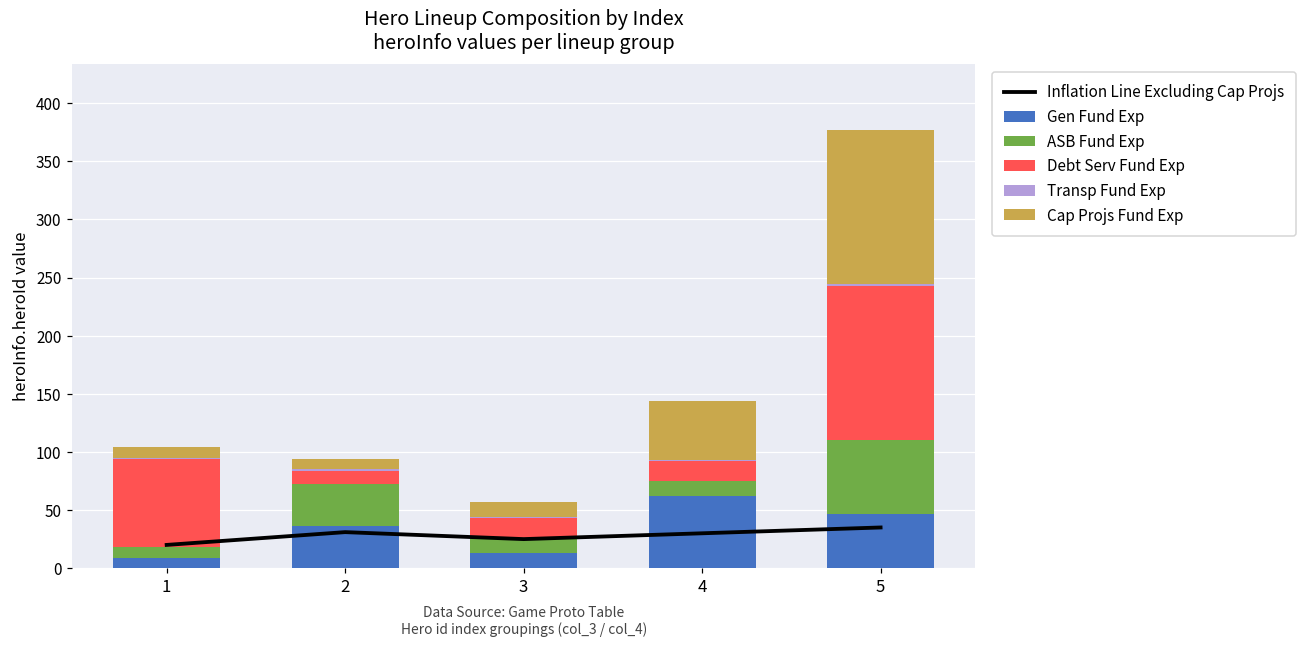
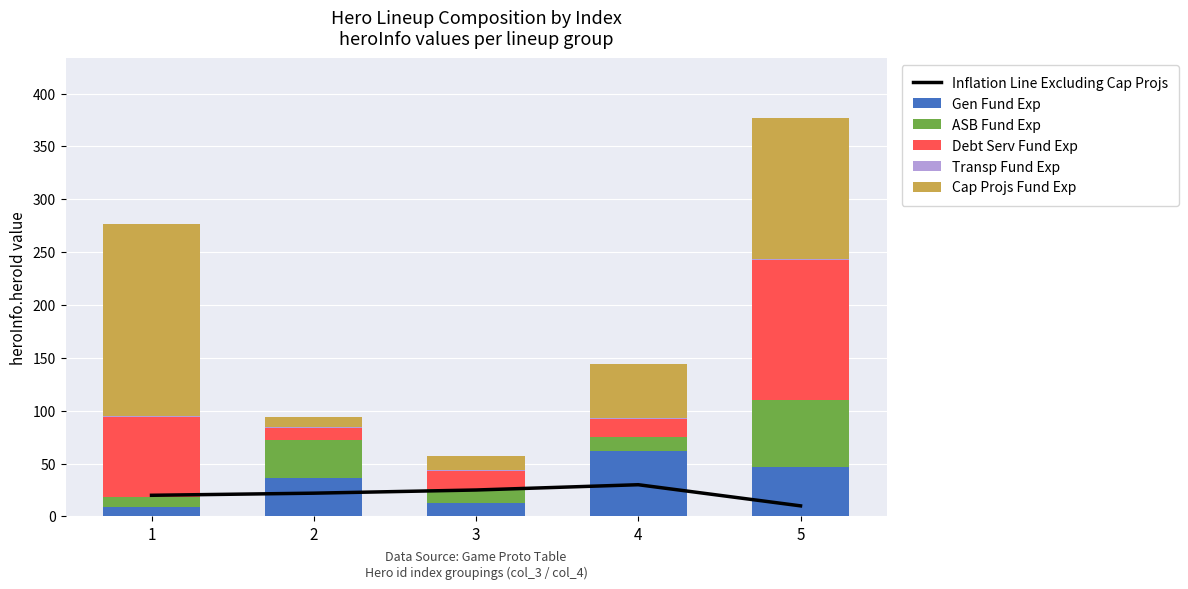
  {
    "Inflation Line Excluding Cap Projs": {
      "1": 20,
-     "2": 31,
+     "2": 22,
      "3": 25,
      "4": 30,
-     "5": 35
+     "5": 10
    },
    "Gen Fund Exp": {
      "1": 9,
      "2": 36,
      "3": 13,
      "4": 62,
      "5": 47
    },
    "ASB Fund Exp": {
      "1": 9,
      "2": 36,
      "3": 13,
      "4": 13,
      "5": 63
    },
    "Debt Serv Fund Exp": {
      "1": 76,
      "2": 12,
      "3": 17,
      "4": 17,
      "5": 133
    },
    "Cap Projs Fund Exp": {
-     "1": 9,
+     "1": 182,
      "2": 9,
      "3": 13,
      "4": 51,
      "5": 133
    }
  }
